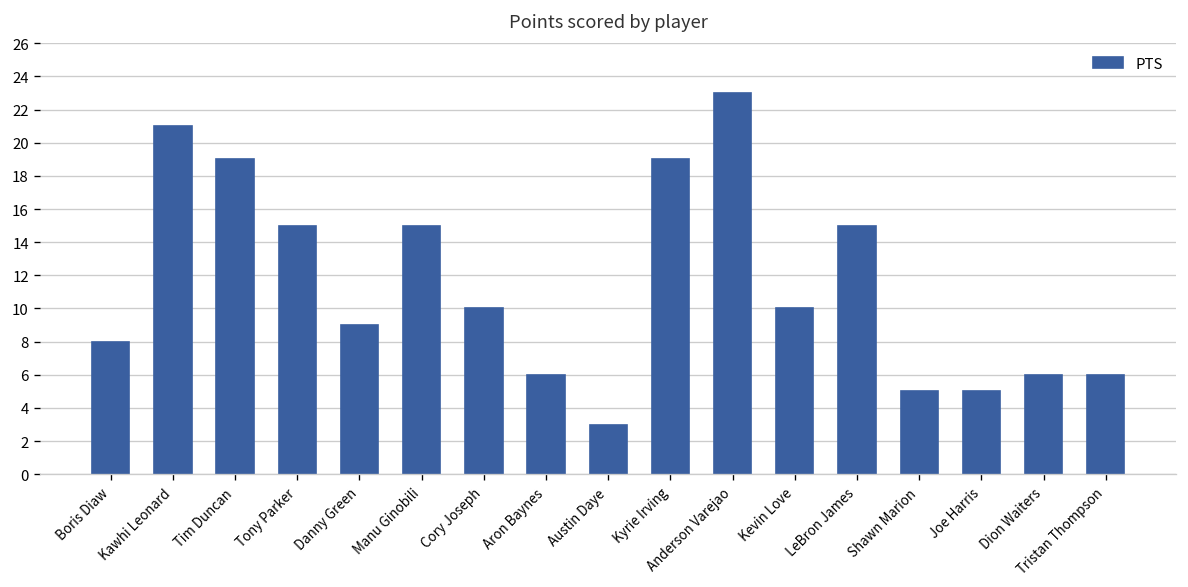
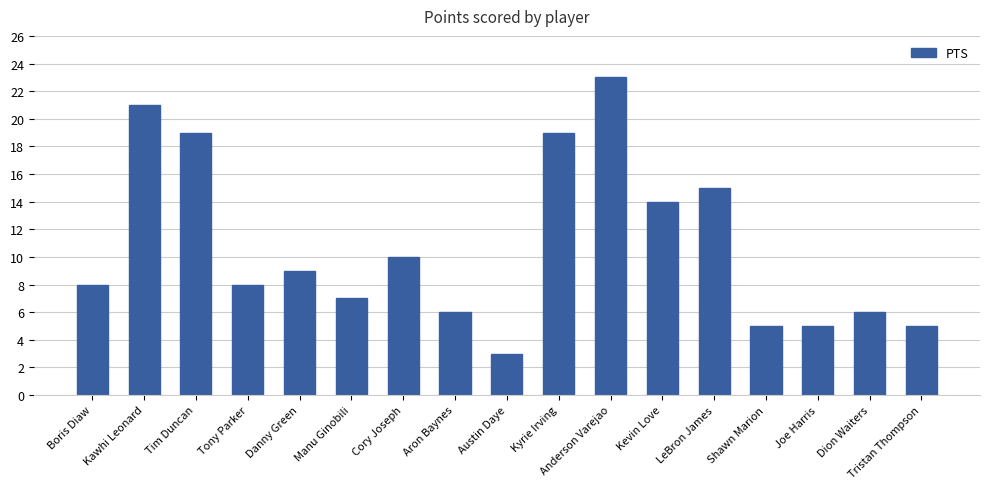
  {
    "Boris Diaw": 8,
    "Kawhi Leonard": 21,
    "Tim Duncan": 19,
-   "Tony Parker": 15,
+   "Tony Parker": 8,
    "Danny Green": 9,
-   "Manu Ginobili": 15,
+   "Manu Ginobili": 7,
    "Cory Joseph": 10,
    "Aron Baynes": 6,
    "Austin Daye": 3,
    "Kyrie Irving": 19,
    "Anderson Varejao": 23,
-   "Kevin Love": 10,
+   "Kevin Love": 14,
    "LeBron James": 15,
    "Shawn Marion": 5,
    "Joe Harris": 5,
    "Dion Waiters": 6,
-   "Tristan Thompson": 6
+   "Tristan Thompson": 5
  }
